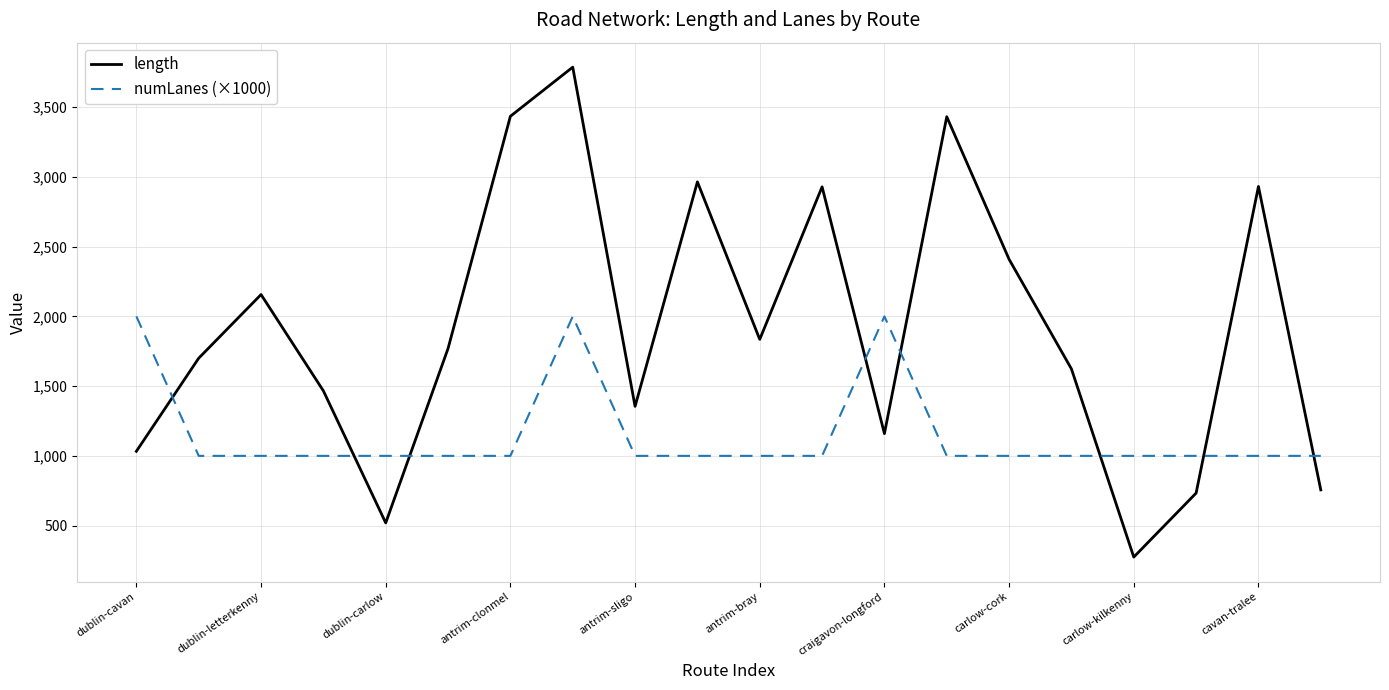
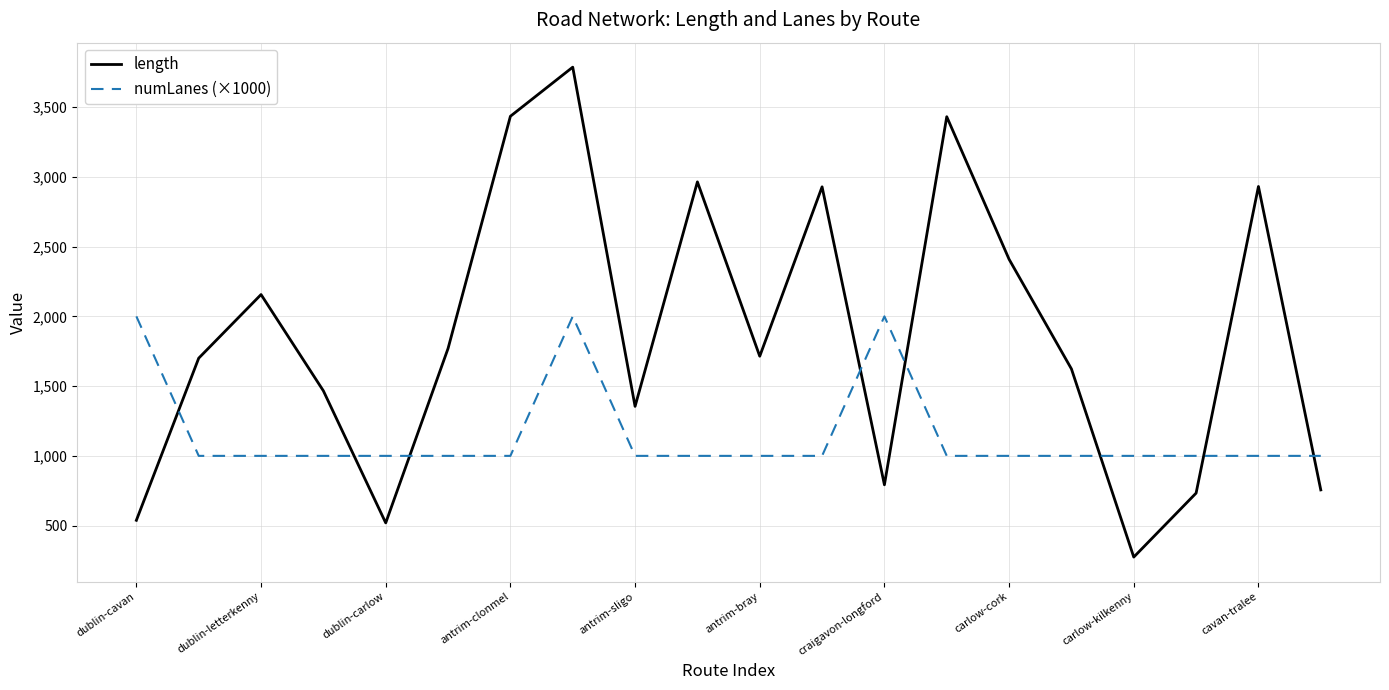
  {
    "length": {
-     "dublin-cavan": "1,030",
+     "dublin-cavan": "540",
      "dublin-letterkenny": "2,160",
      "dublin-carlow": "520",
      "antrim-clonmel": "3,430",
      "antrim-sligo": "1,350",
-     "antrim-bray": "1,830",
-     "craigavon-longford": "1,160",
+     "antrim-bray": "1,710",
+     "craigavon-longford": "790",
      "carlow-cork": "2,410",
      "carlow-kilkenny": "270",
      "cavan-tralee": "2,930"
    },
    "numLanes (×1000)": {
      "dublin-cavan": "2,000",
      "dublin-letterkenny": "1,000",
      "dublin-carlow": "1,000",
      "antrim-clonmel": "1,000",
      "antrim-sligo": "1,000",
      "antrim-bray": "1,000",
      "craigavon-longford": "2,000",
      "carlow-cork": "1,000",
      "carlow-kilkenny": "1,000",
      "cavan-tralee": "1,000"
    }
  }
